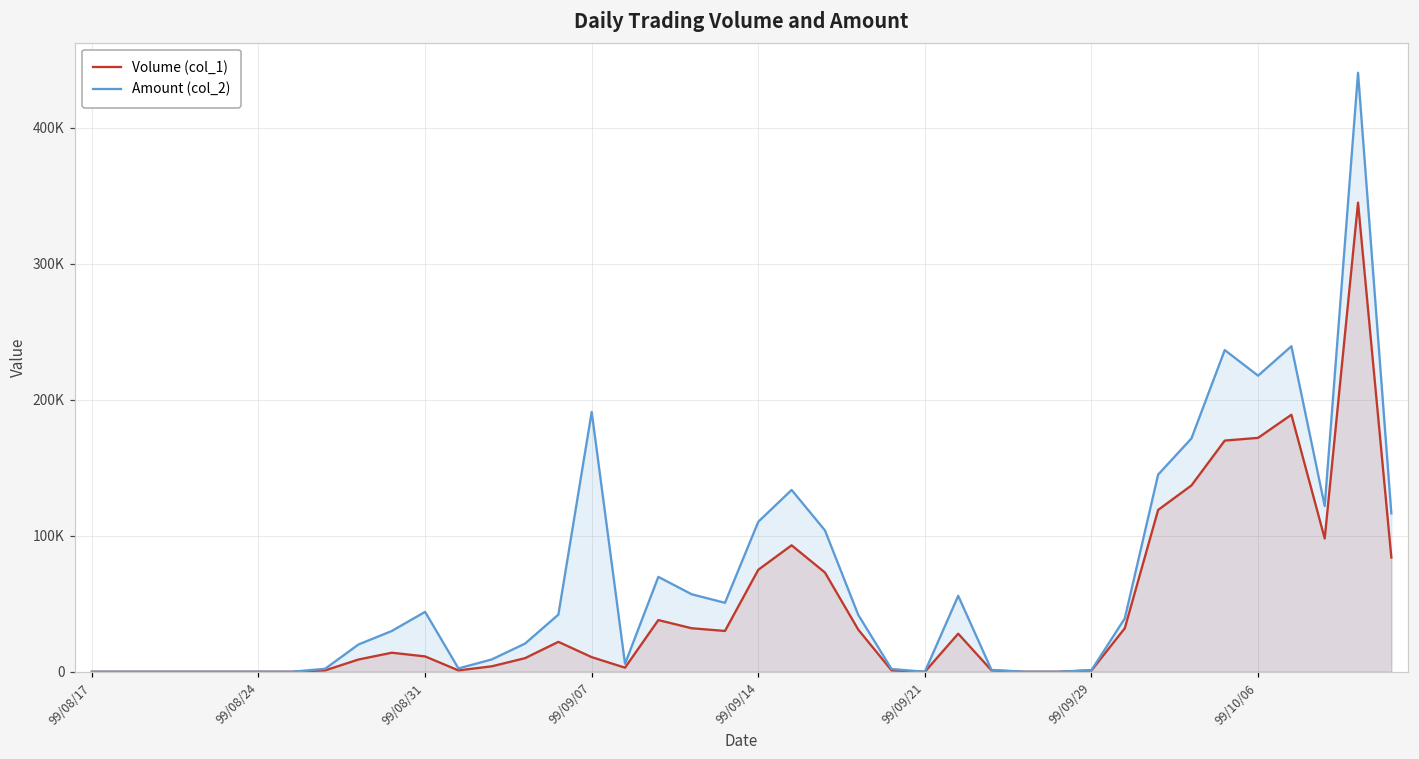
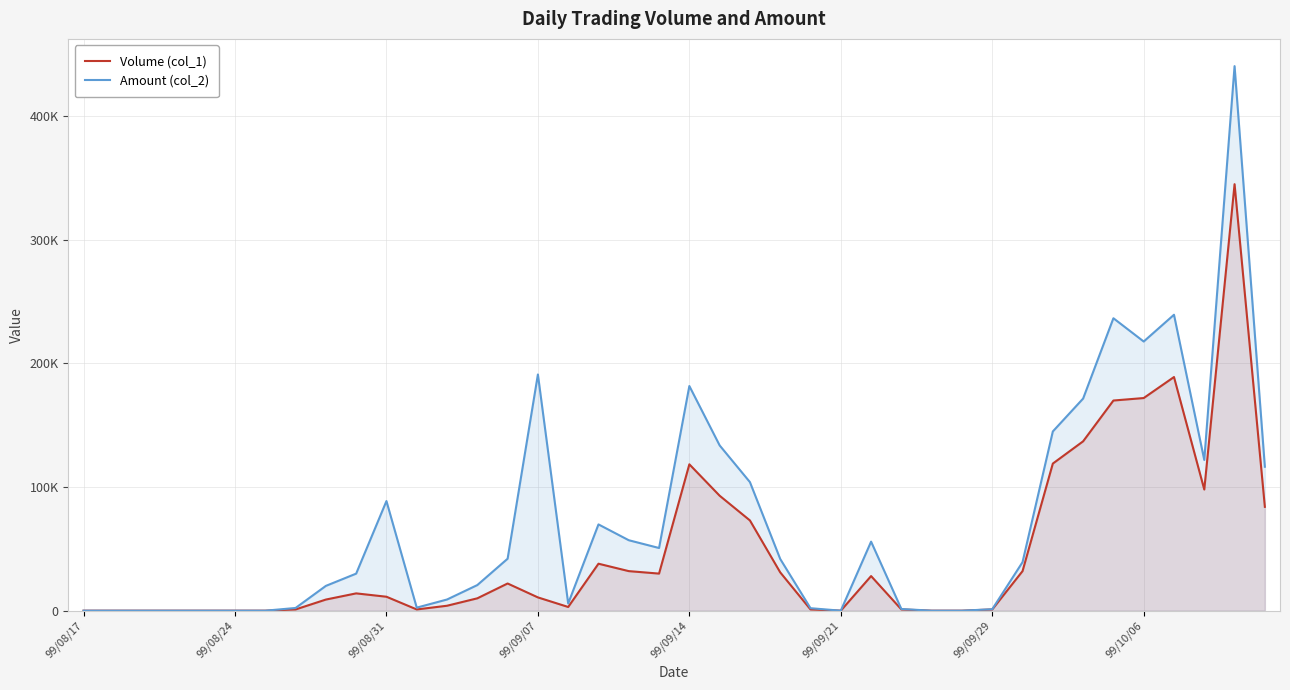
  {
    "Volume (col_1)": {
      "99/08/31": 11000,
      "99/09/07": 11000,
-     "99/09/14": 75000,
+     "99/09/14": 118000,
      "99/10/06": 172000
    },
    "Amount (col_2)": {
-     "99/08/31": 44000,
+     "99/08/31": 89000,
      "99/09/07": 191000,
-     "99/09/14": 110000,
+     "99/09/14": 182000,
      "99/10/06": 218000
    }
  }
